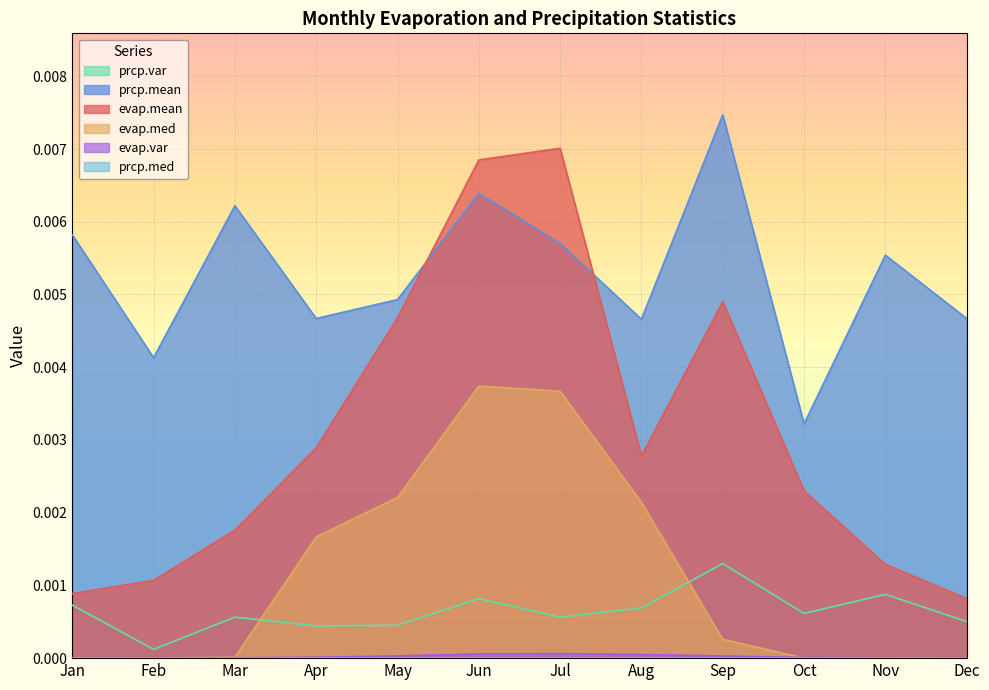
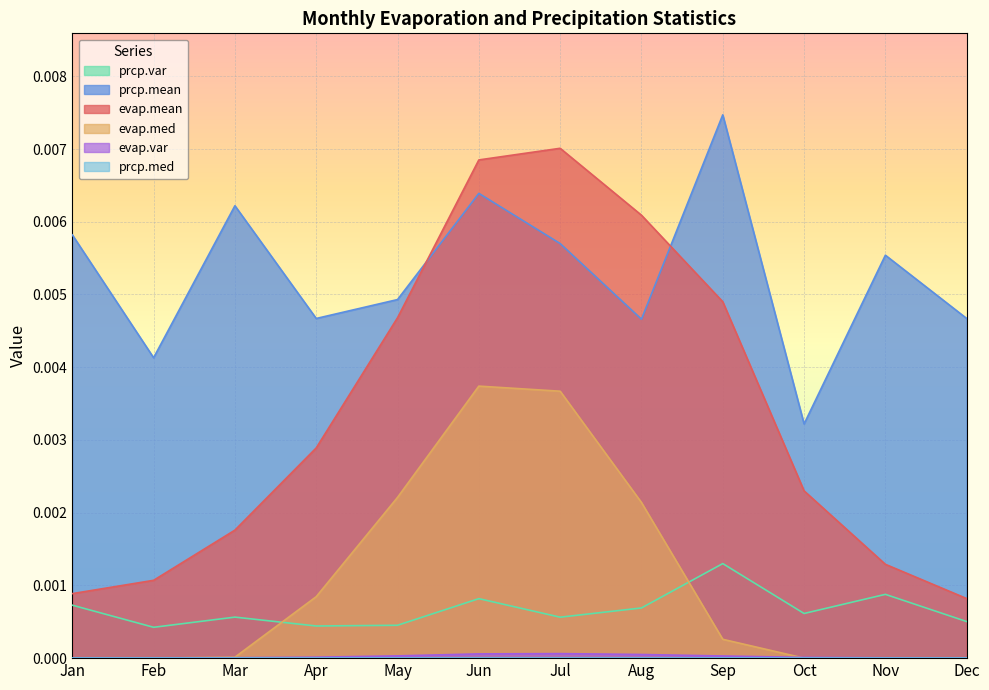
  {
    "prcp.var": {
      "Jan": 0.0007,
-     "Feb": 0.0001,
+     "Feb": 0.0004,
      "Mar": 0.0006,
      "Apr": 0.0004,
      "May": 0.0005,
      "Jun": 0.0008,
      "Jul": 0.0006,
      "Aug": 0.0007,
      "Sep": 0.0013,
      "Oct": 0.0006,
      "Nov": 0.0009,
      "Dec": 0.0005
    },
    "evap.mean": {
      "Jan": 0.0009,
      "Feb": 0.0011,
      "Mar": 0.0018,
      "Apr": 0.0029,
      "May": 0.0047,
      "Jun": 0.0069,
      "Jul": 0.0070,
-     "Aug": 0.0028,
+     "Aug": 0.0061,
      "Sep": 0.0049,
      "Oct": 0.0023,
      "Nov": 0.0013,
      "Dec": 0.0008
    },
    "evap.med": {
-     "Apr": 0.0017,
+     "Apr": 0.0008,
      "May": 0.0022,
      "Jun": 0.0037,
      "Jul": 0.0037,
      "Aug": 0.0021,
      "Sep": 0.0003
    },
    "evap.var": {
      "Jun": 0.0001,
      "Jul": 0.0001,
      "Aug": 0.0001
    }
  }
